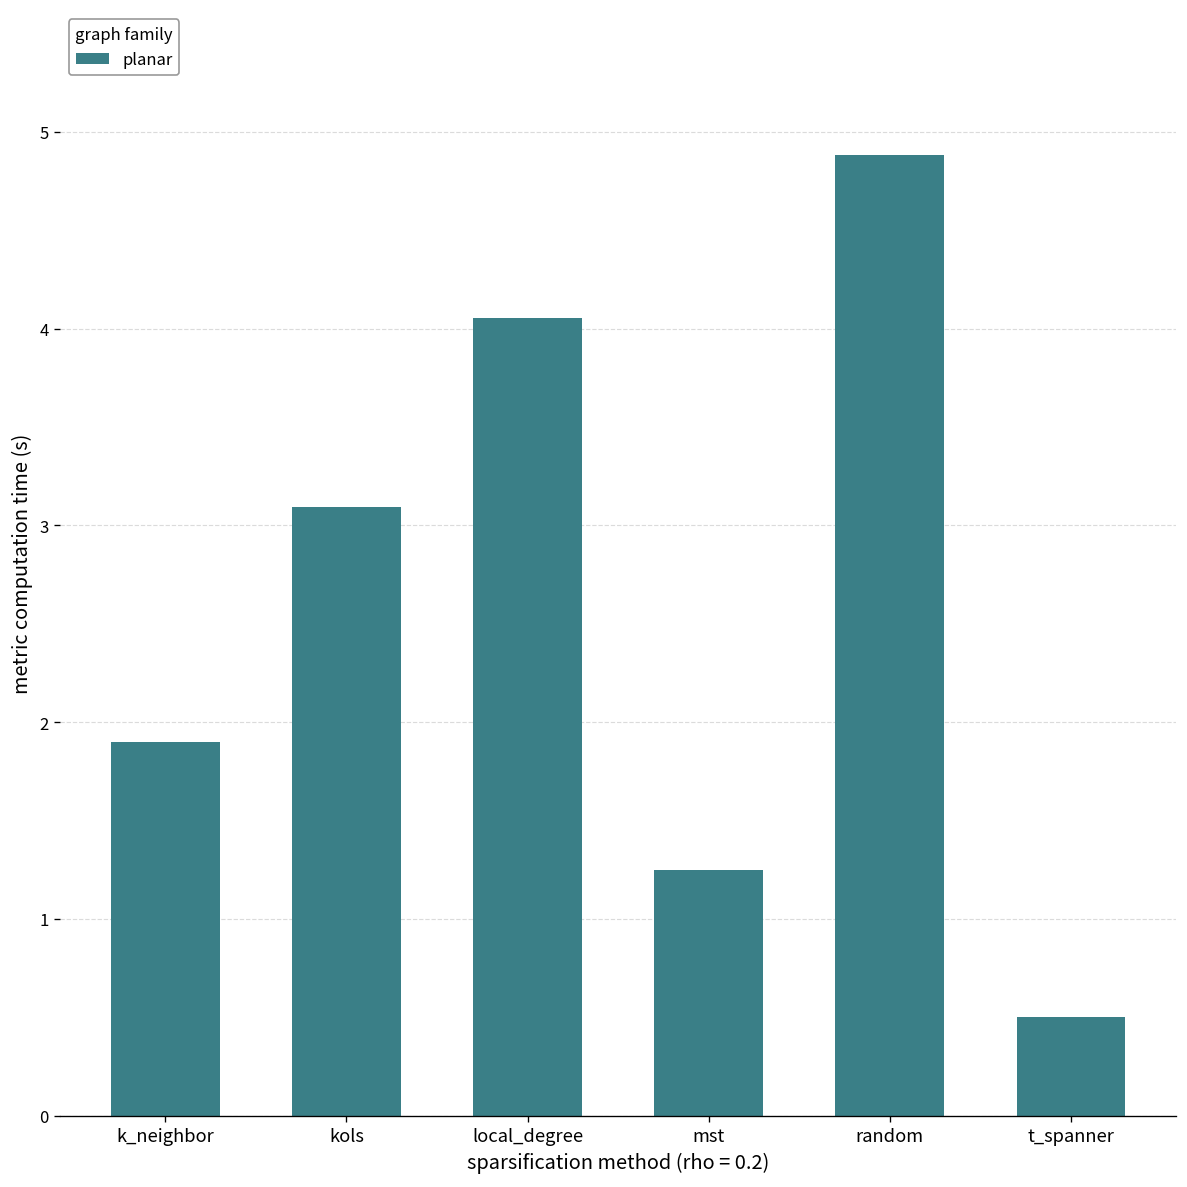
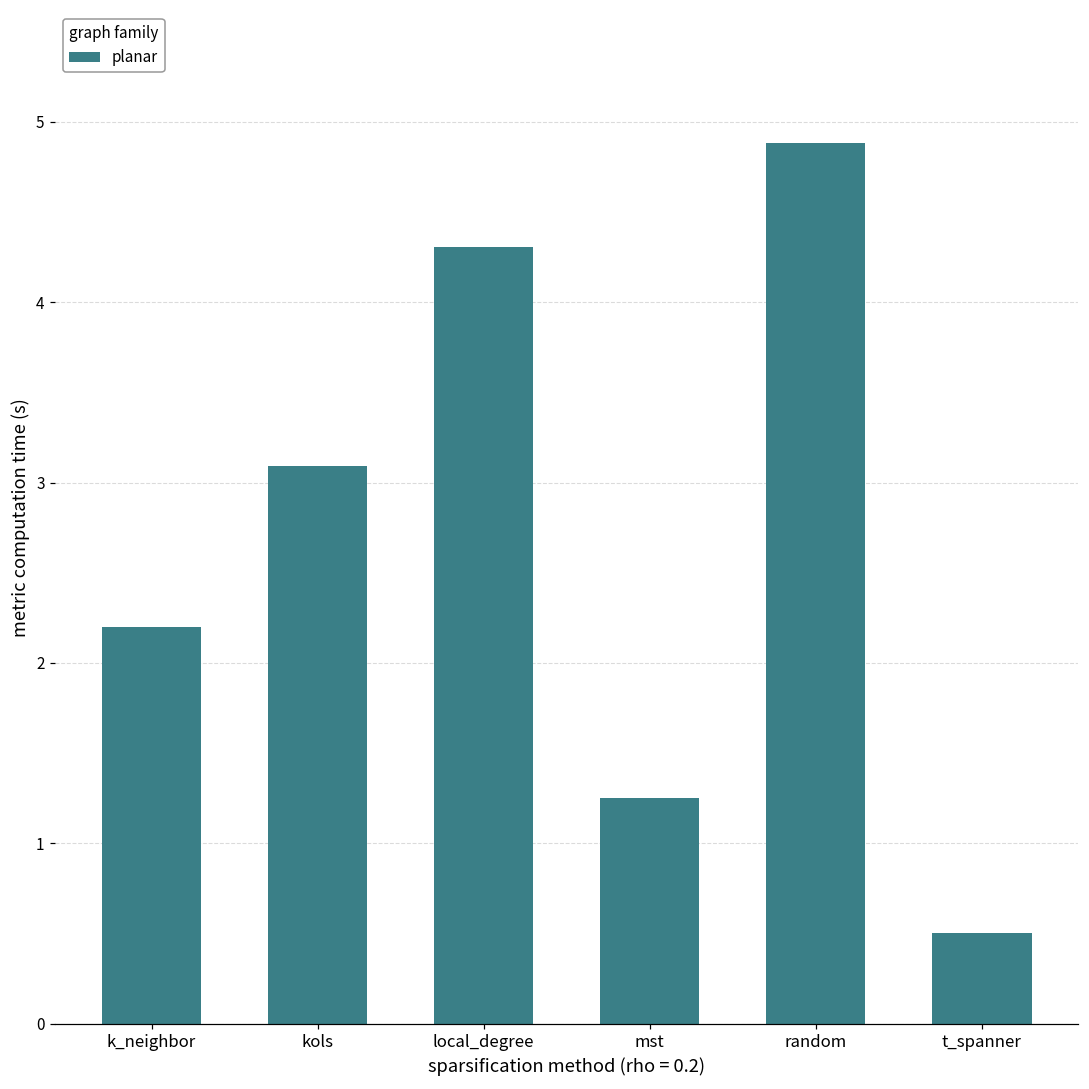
  {
-   "k_neighbor": 1.9,
+   "k_neighbor": 2.2,
    "kols": 3.09,
-   "local_degree": 4.06,
+   "local_degree": 4.30,
    "mst": 1.25,
    "random": 4.88,
    "t_spanner": 0.50
  }
